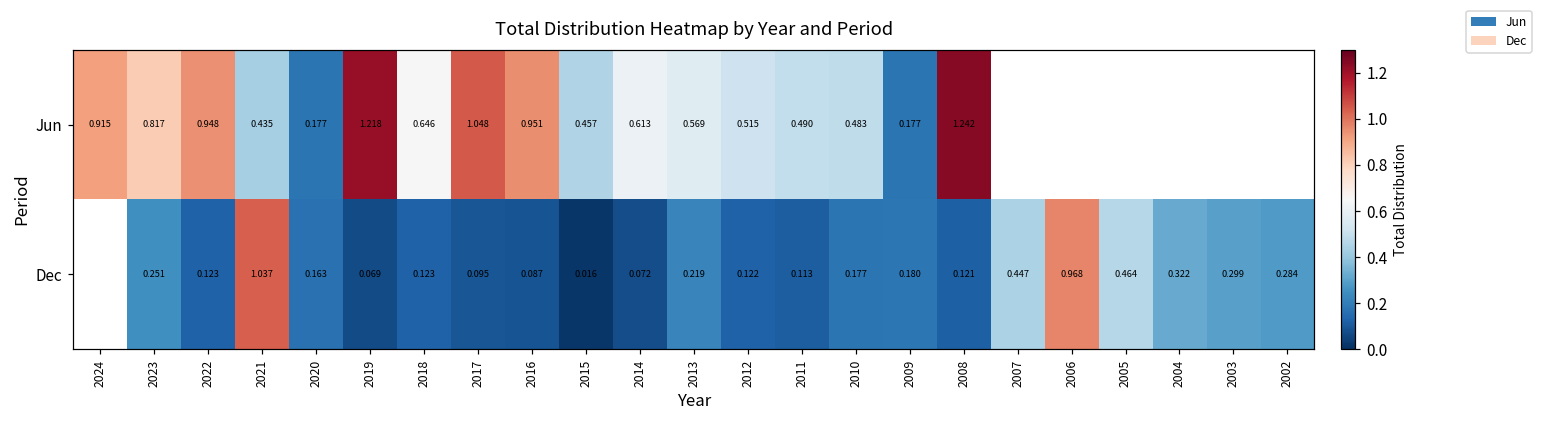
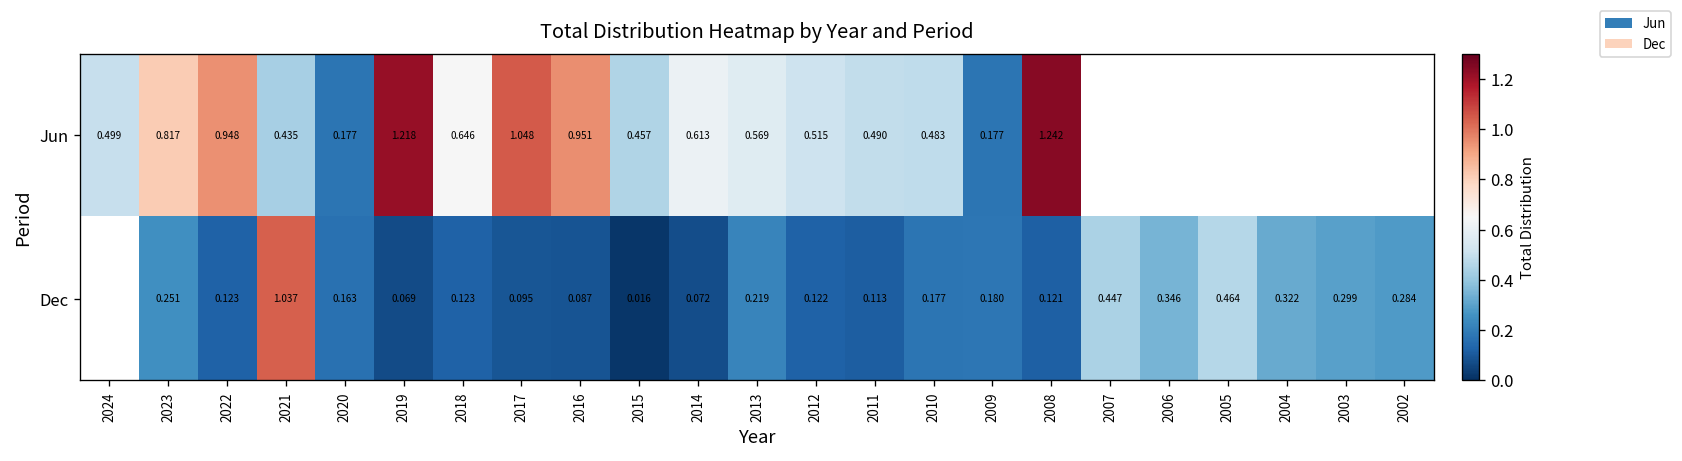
  {
    "Jun": {
-     "2024": 0.915,
+     "2024": 0.499,
      "2023": 0.817,
      "2022": 0.948,
      "2021": 0.435,
      "2020": 0.177,
      "2019": 1.218,
      "2018": 0.646,
      "2017": 1.048,
      "2016": 0.951,
      "2015": 0.457,
      "2014": 0.613,
      "2013": 0.569,
      "2012": 0.515,
      "2011": 0.490,
      "2010": 0.483,
      "2009": 0.177,
      "2008": 1.242
    },
    "Dec": {
      "2023": 0.251,
      "2022": 0.123,
      "2021": 1.037,
      "2020": 0.163,
      "2019": 0.069,
      "2018": 0.123,
      "2017": 0.095,
      "2016": 0.087,
      "2015": 0.016,
      "2014": 0.072,
      "2013": 0.219,
      "2012": 0.122,
      "2011": 0.113,
      "2010": 0.177,
      "2009": 0.180,
      "2008": 0.121,
      "2007": 0.447,
-     "2006": 0.968,
+     "2006": 0.346,
      "2005": 0.464,
      "2004": 0.322,
      "2003": 0.299,
      "2002": 0.284
    }
  }
